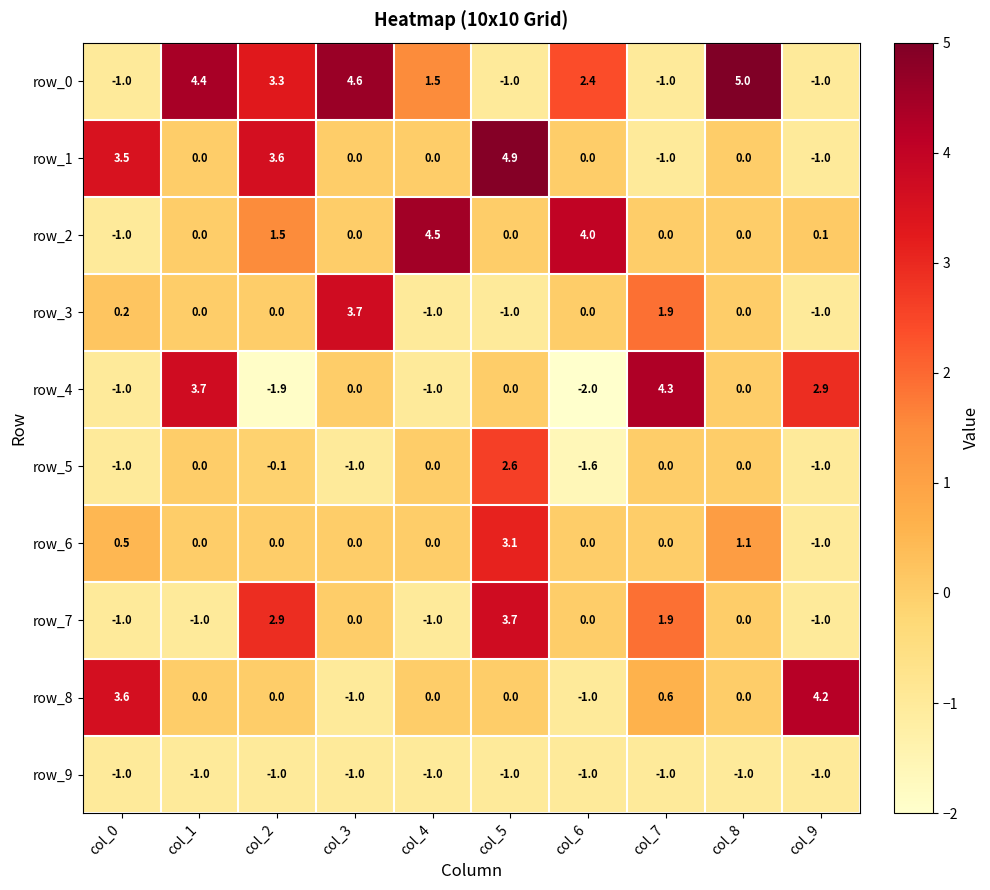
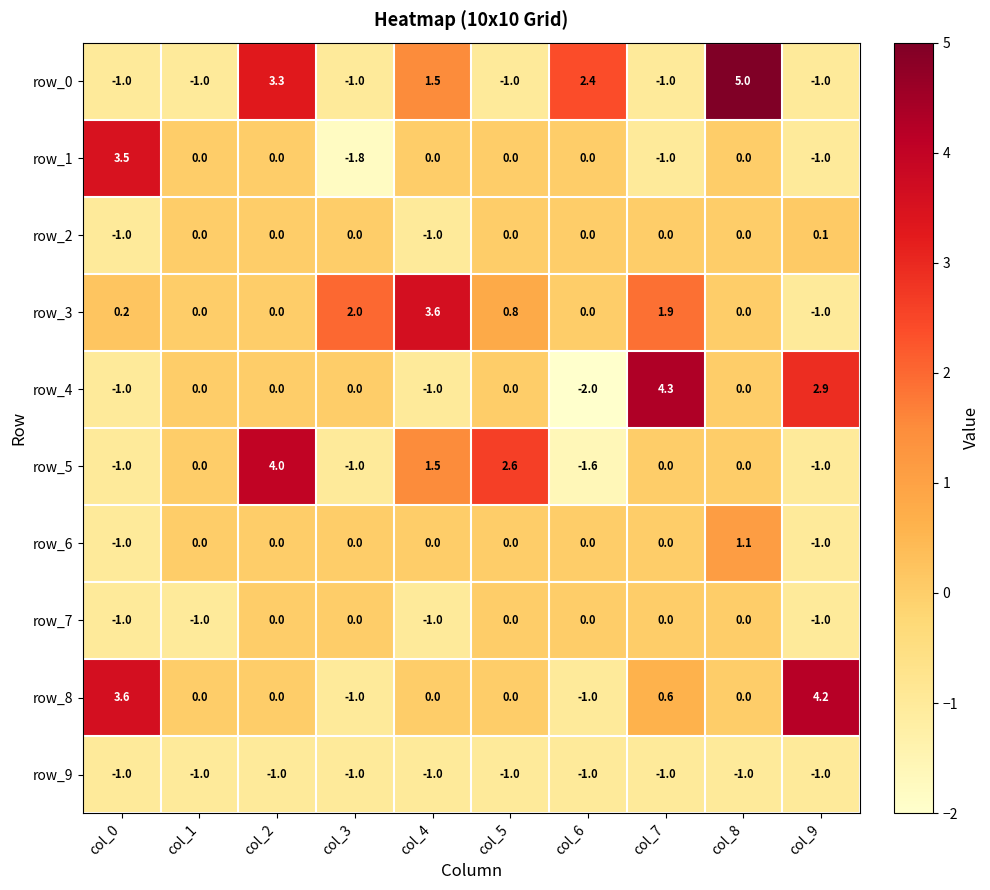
  {
    "row_0": {
      "col_0": -1.0,
-     "col_1": 4.4,
+     "col_1": -1.0,
      "col_2": 3.3,
-     "col_3": 4.6,
+     "col_3": -1.0,
      "col_4": 1.5,
      "col_5": -1.0,
      "col_6": 2.4,
      "col_7": -1.0,
      "col_8": 5.0,
      "col_9": -1.0
    },
    "row_1": {
      "col_0": 3.5,
      "col_1": 0.0,
-     "col_2": 3.6,
-     "col_3": 0.0,
+     "col_2": 0.0,
+     "col_3": -1.8,
      "col_4": 0.0,
-     "col_5": 4.9,
+     "col_5": 0.0,
      "col_6": 0.0,
      "col_7": -1.0,
      "col_8": 0.0,
      "col_9": -1.0
    },
    "row_2": {
      "col_0": -1.0,
      "col_1": 0.0,
-     "col_2": 1.5,
+     "col_2": 0.0,
      "col_3": 0.0,
-     "col_4": 4.5,
+     "col_4": -1.0,
      "col_5": 0.0,
-     "col_6": 4.0,
+     "col_6": 0.0,
      "col_7": 0.0,
      "col_8": 0.0,
      "col_9": 0.1
    },
    "row_3": {
      "col_0": 0.2,
      "col_1": 0.0,
      "col_2": 0.0,
-     "col_3": 3.7,
-     "col_4": -1.0,
-     "col_5": -1.0,
+     "col_3": 2.0,
+     "col_4": 3.6,
+     "col_5": 0.8,
      "col_6": 0.0,
      "col_7": 1.9,
      "col_8": 0.0,
      "col_9": -1.0
    },
    "row_4": {
      "col_0": -1.0,
-     "col_1": 3.7,
-     "col_2": -1.9,
+     "col_1": 0.0,
+     "col_2": 0.0,
      "col_3": 0.0,
      "col_4": -1.0,
      "col_5": 0.0,
      "col_6": -2.0,
      "col_7": 4.3,
      "col_8": 0.0,
      "col_9": 2.9
    },
    "row_5": {
      "col_0": -1.0,
      "col_1": 0.0,
-     "col_2": -0.1,
+     "col_2": 4.0,
      "col_3": -1.0,
-     "col_4": 0.0,
+     "col_4": 1.5,
      "col_5": 2.6,
      "col_6": -1.6,
      "col_7": 0.0,
      "col_8": 0.0,
      "col_9": -1.0
    },
    "row_6": {
-     "col_0": 0.5,
+     "col_0": -1.0,
      "col_1": 0.0,
      "col_2": 0.0,
      "col_3": 0.0,
      "col_4": 0.0,
-     "col_5": 3.1,
+     "col_5": 0.0,
      "col_6": 0.0,
      "col_7": 0.0,
      "col_8": 1.1,
      "col_9": -1.0
    },
    "row_7": {
      "col_0": -1.0,
      "col_1": -1.0,
-     "col_2": 2.9,
+     "col_2": 0.0,
      "col_3": 0.0,
      "col_4": -1.0,
-     "col_5": 3.7,
+     "col_5": 0.0,
      "col_6": 0.0,
-     "col_7": 1.9,
+     "col_7": 0.0,
      "col_8": 0.0,
      "col_9": -1.0
    },
    "row_8": {
      "col_0": 3.6,
      "col_1": 0.0,
      "col_2": 0.0,
      "col_3": -1.0,
      "col_4": 0.0,
      "col_5": 0.0,
      "col_6": -1.0,
      "col_7": 0.6,
      "col_8": 0.0,
      "col_9": 4.2
    },
    "row_9": {
      "col_0": -1.0,
      "col_1": -1.0,
      "col_2": -1.0,
      "col_3": -1.0,
      "col_4": -1.0,
      "col_5": -1.0,
      "col_6": -1.0,
      "col_7": -1.0,
      "col_8": -1.0,
      "col_9": -1.0
    }
  }
